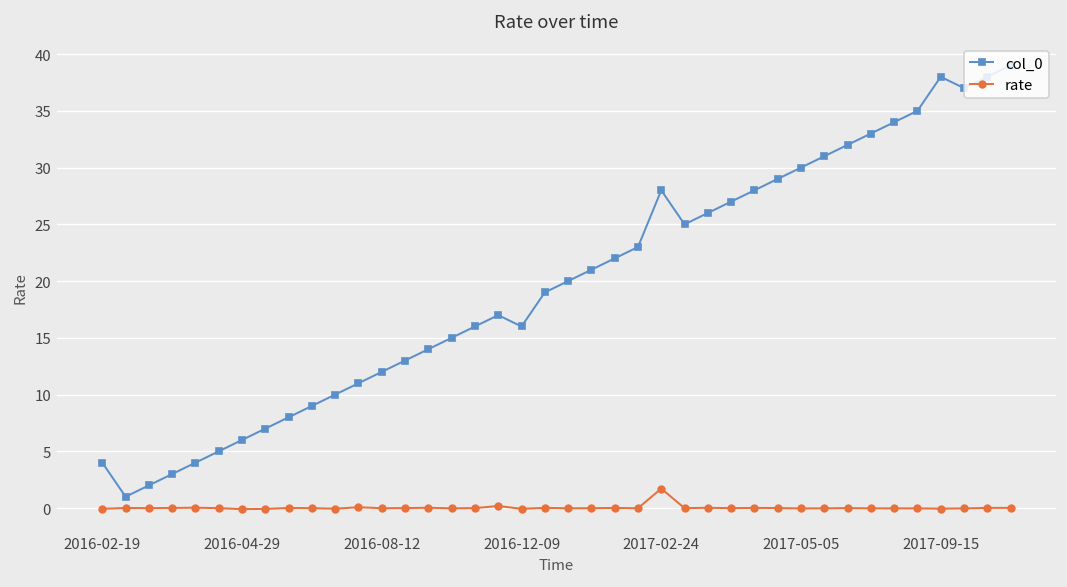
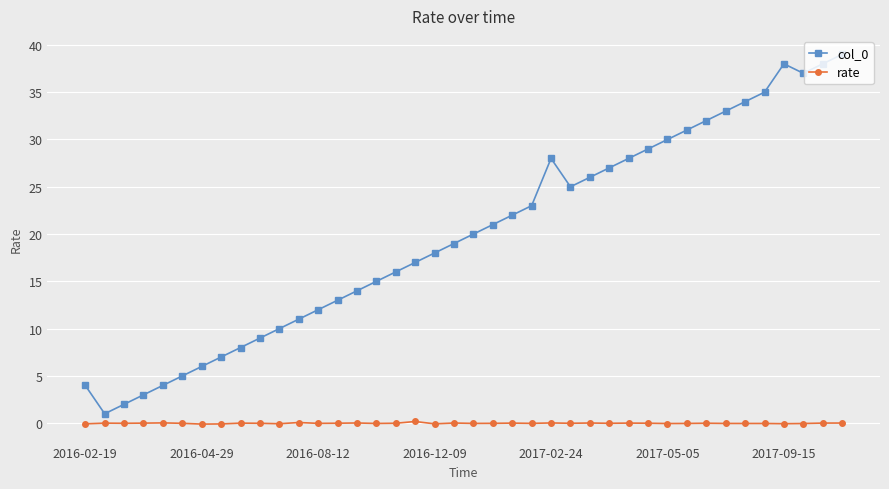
  {
    "col_0": {
      "2016-02-19": 4,
      "2016-04-29": 6,
      "2016-08-12": 12,
-     "2016-12-09": 16,
+     "2016-12-09": 18,
      "2017-02-24": 28,
      "2017-05-05": 30,
      "2017-09-15": 38
    },
    "rate": {
      "2016-02-19": 0,
      "2016-04-29": 0,
      "2016-08-12": 0,
      "2016-12-09": 0,
-     "2017-02-24": 2,
+     "2017-02-24": 0,
      "2017-05-05": 0,
      "2017-09-15": 0
    }
  }
